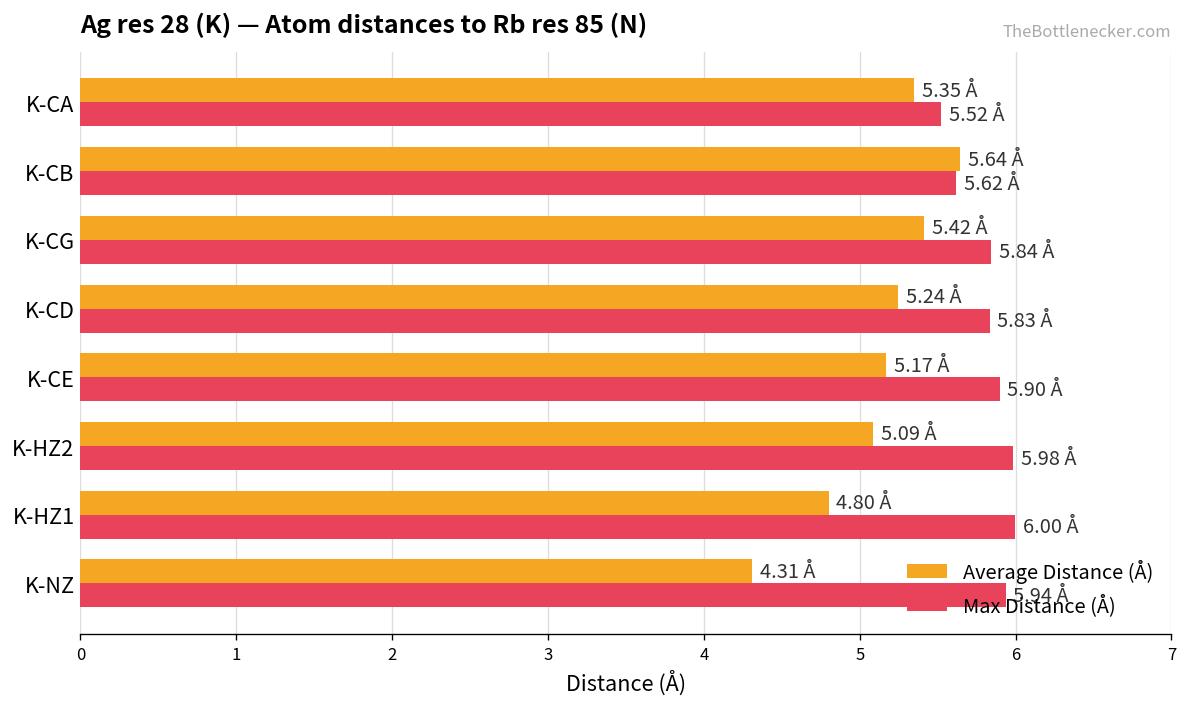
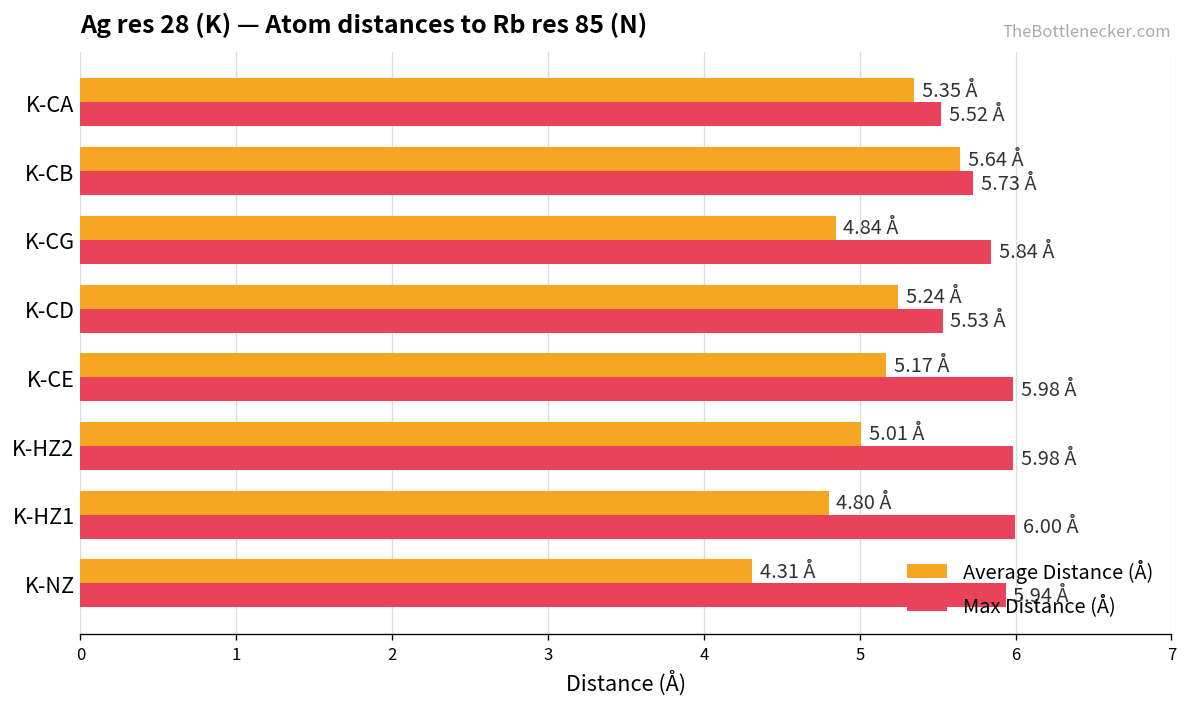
  {
    "Average Distance (Å)": {
      "K-CA": 5.35,
      "K-CB": 5.64,
-     "K-CG": 5.42,
+     "K-CG": 4.84,
      "K-CD": 5.24,
      "K-CE": 5.17,
-     "K-HZ2": 5.09,
+     "K-HZ2": 5.01,
      "K-HZ1": 4.80,
      "K-NZ": 4.31
    },
    "Max Distance (Å)": {
      "K-CA": 5.52,
-     "K-CB": 5.62,
+     "K-CB": 5.73,
      "K-CG": 5.84,
-     "K-CD": 5.83,
-     "K-CE": 5.90,
+     "K-CD": 5.53,
+     "K-CE": 5.98,
      "K-HZ2": 5.98,
      "K-HZ1": 6.00,
      "K-NZ": 5.94
    }
  }
